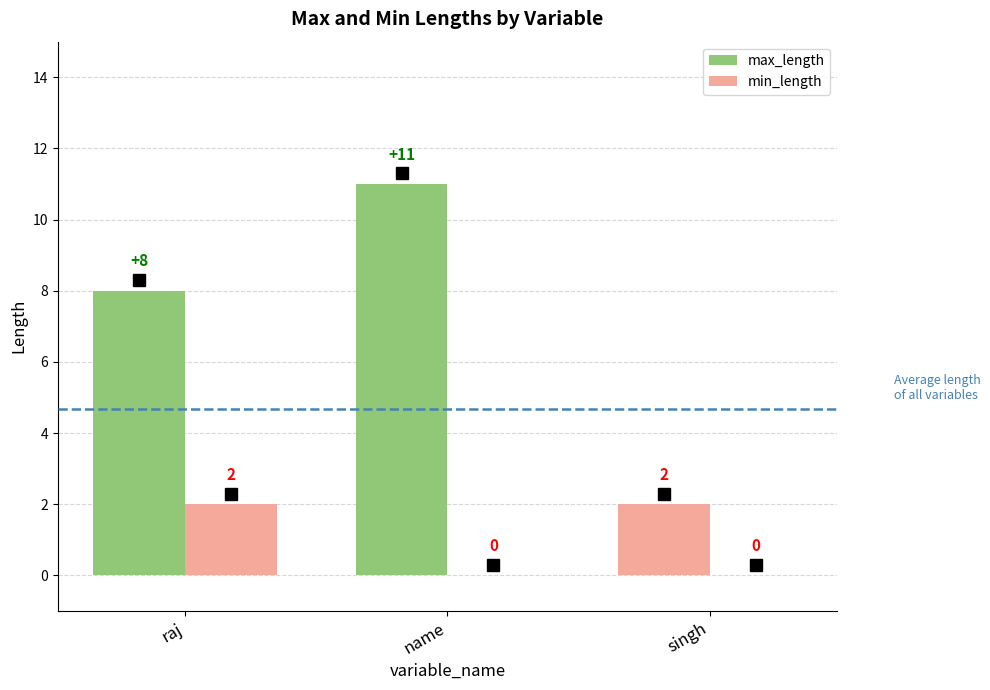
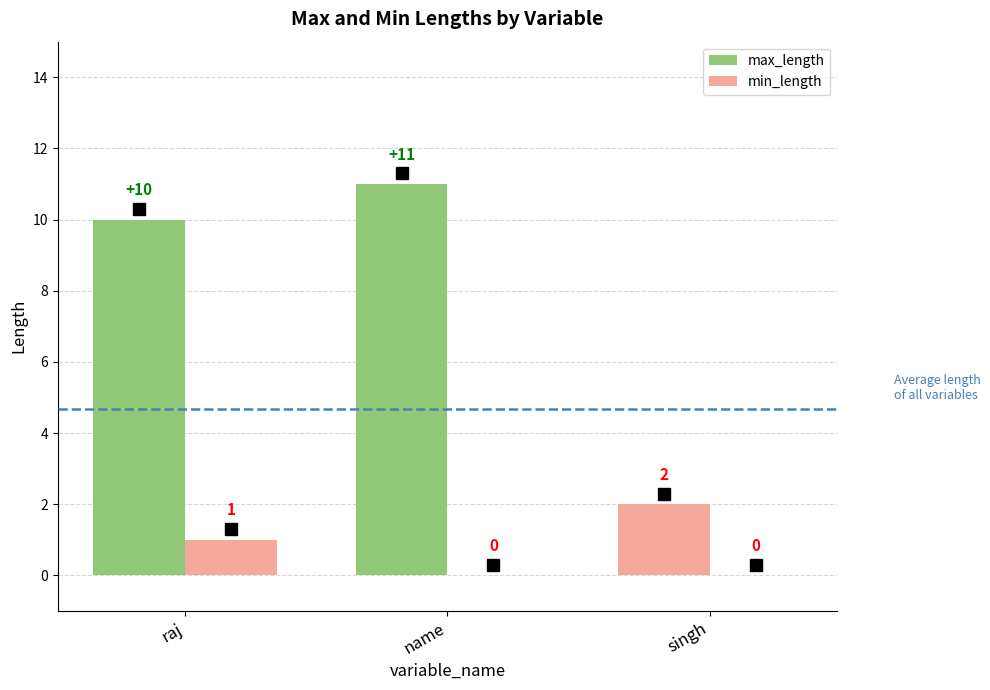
  {
    "max_length": {
-     "raj": "+8"
+     "raj": "+10"
    },
    "min_length": {
-     "raj": "2"
+     "raj": "1"
    }
  }
